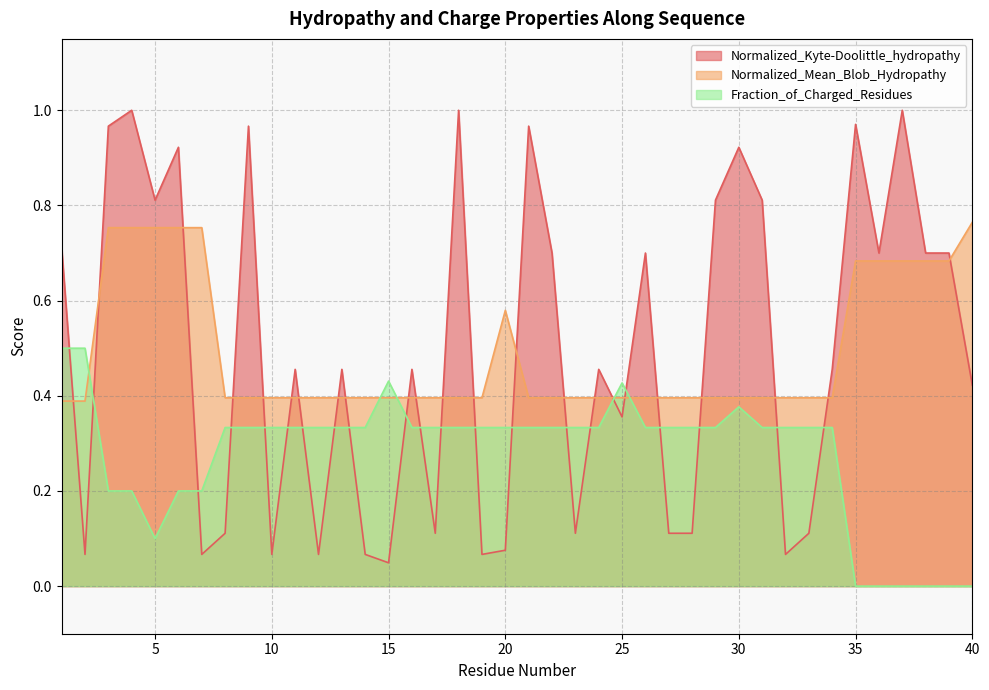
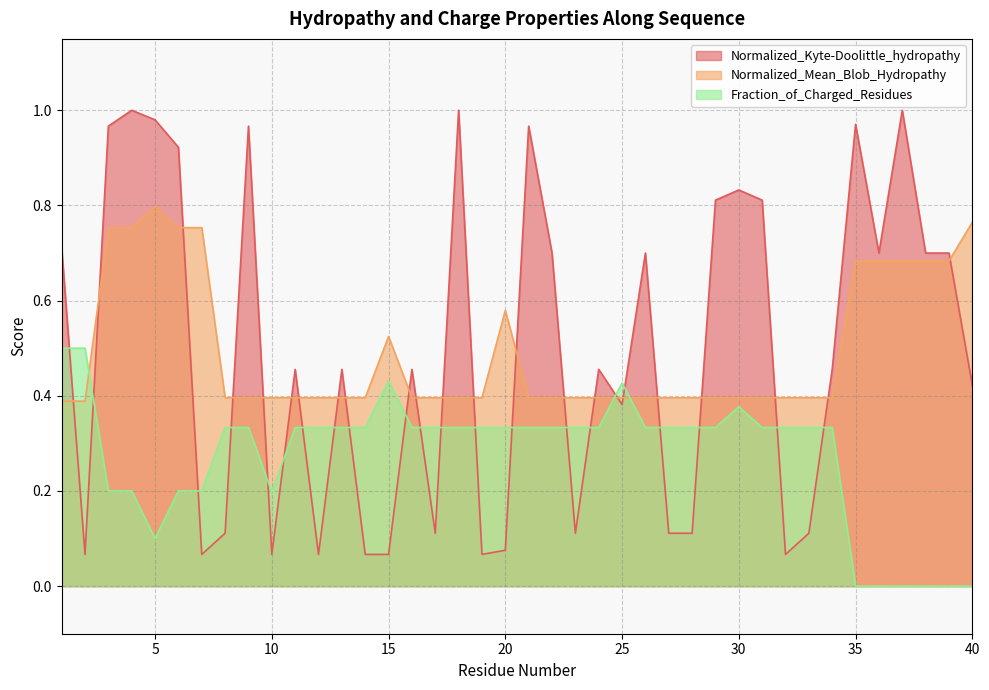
  {
    "Normalized_Kyte-Doolittle_hydropathy": {
-     "5": 0.81,
+     "5": 0.98,
      "10": 0.07,
-     "15": 0.05,
+     "15": 0.07,
      "20": 0.08,
-     "25": 0.36,
-     "30": 0.92,
+     "25": 0.38,
+     "30": 0.83,
      "35": 0.97,
      "40": 0.42
    },
    "Normalized_Mean_Blob_Hydropathy": {
-     "5": 0.75,
+     "5": 0.80,
      "10": 0.40,
-     "15": 0.40,
+     "15": 0.52,
      "20": 0.58,
      "25": 0.40,
      "30": 0.40,
      "35": 0.68,
      "40": 0.76
    },
    "Fraction_of_Charged_Residues": {
      "5": 0.10,
-     "10": 0.33,
+     "10": 0.20,
      "15": 0.43,
      "20": 0.33,
      "25": 0.43,
      "30": 0.38,
      "35": 0.00,
      "40": 0.00
    }
  }
